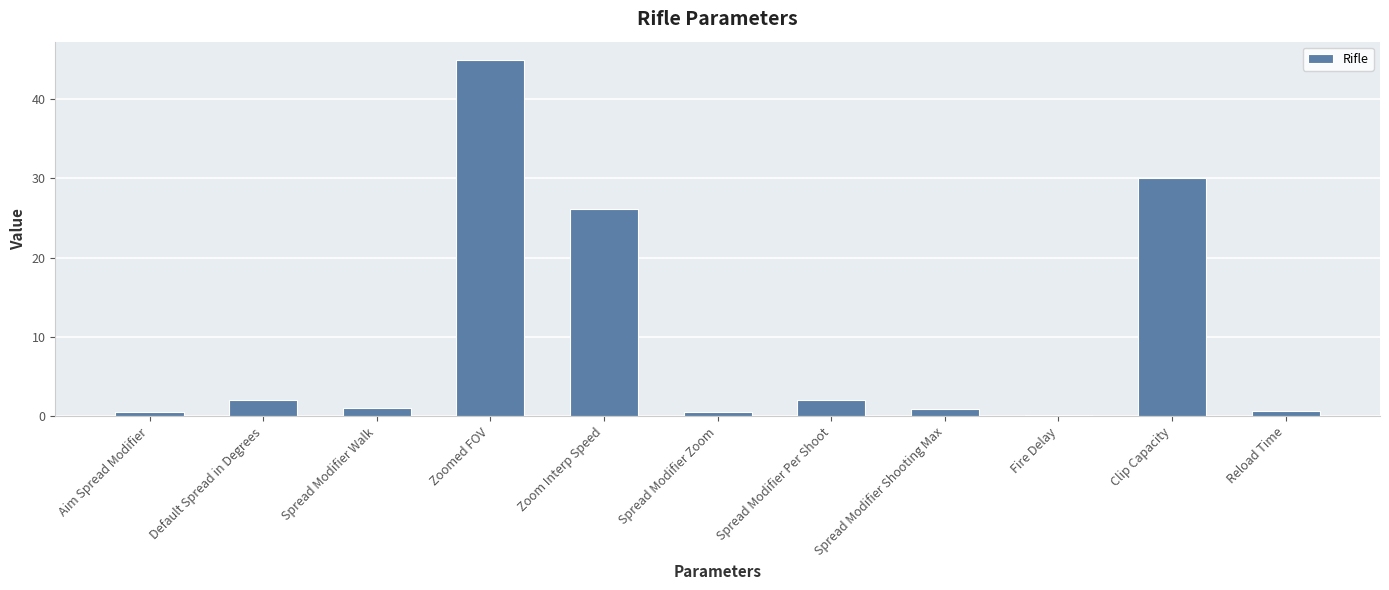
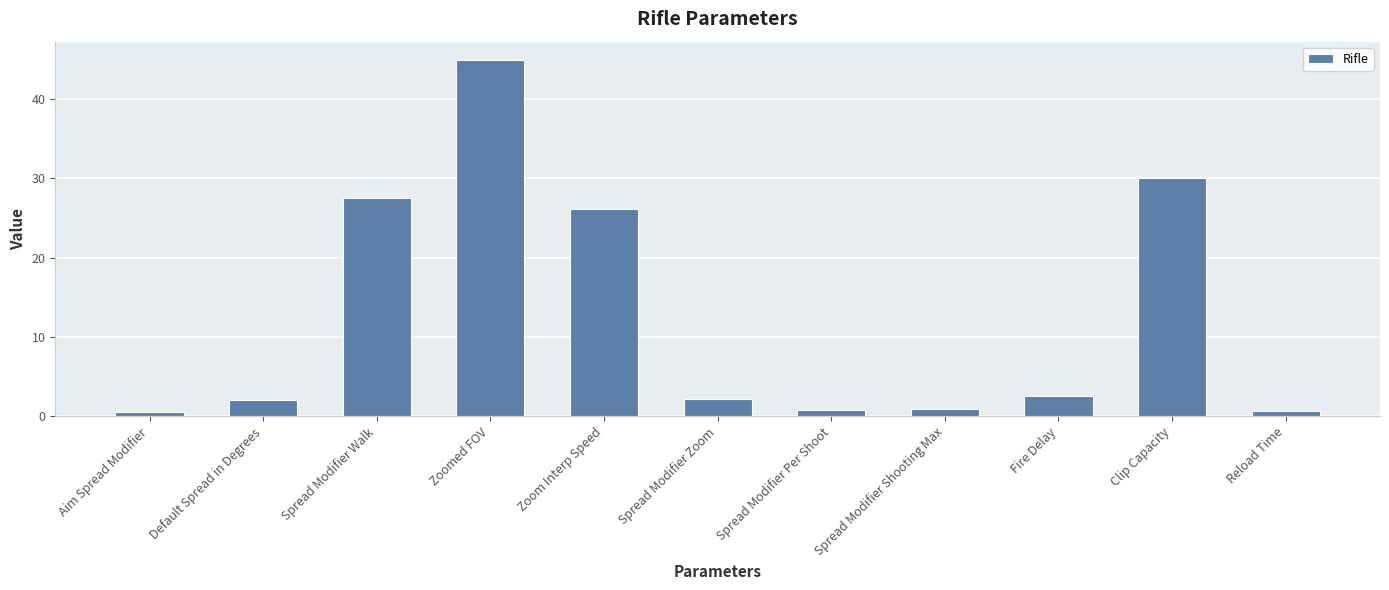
  {
    "Aim Spread Modifier": 1,
    "Default Spread in Degrees": 2,
-   "Spread Modifier Walk": 1,
+   "Spread Modifier Walk": 28,
    "Zoomed FOV": 45,
    "Zoom Interp Speed": 26,
-   "Spread Modifier Zoom": 1,
-   "Spread Modifier Per Shoot": 2,
+   "Spread Modifier Zoom": 2,
+   "Spread Modifier Per Shoot": 1,
    "Spread Modifier Shooting Max": 1,
-   "Fire Delay": 0,
+   "Fire Delay": 3,
    "Clip Capacity": 30,
    "Reload Time": 1
  }
